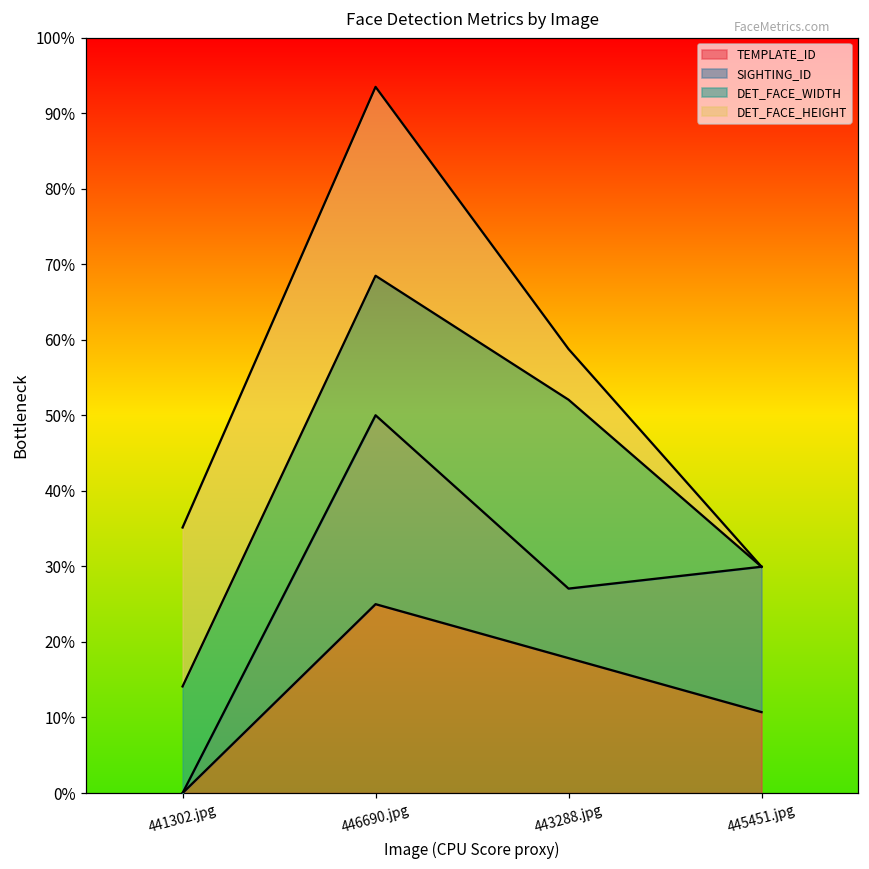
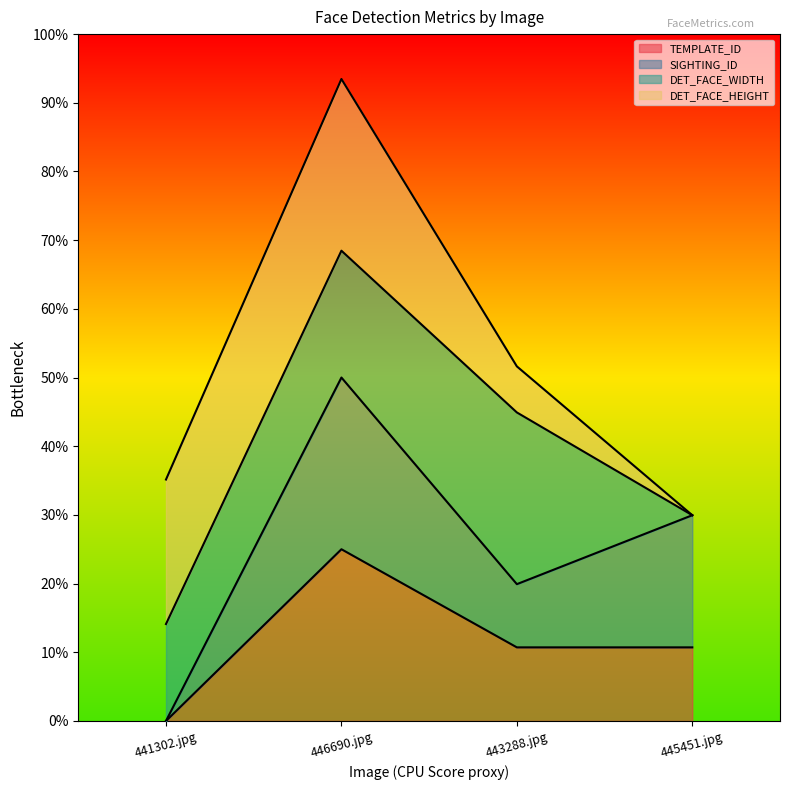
  {
    "TEMPLATE_ID": {
      "446690.jpg": "25%",
-     "443288.jpg": "18%",
+     "443288.jpg": "11%",
      "445451.jpg": "11%"
    },
    "DET_FACE_HEIGHT": {
      "441302.jpg": "21%",
      "446690.jpg": "25%",
      "443288.jpg": "7%"
    }
  }
